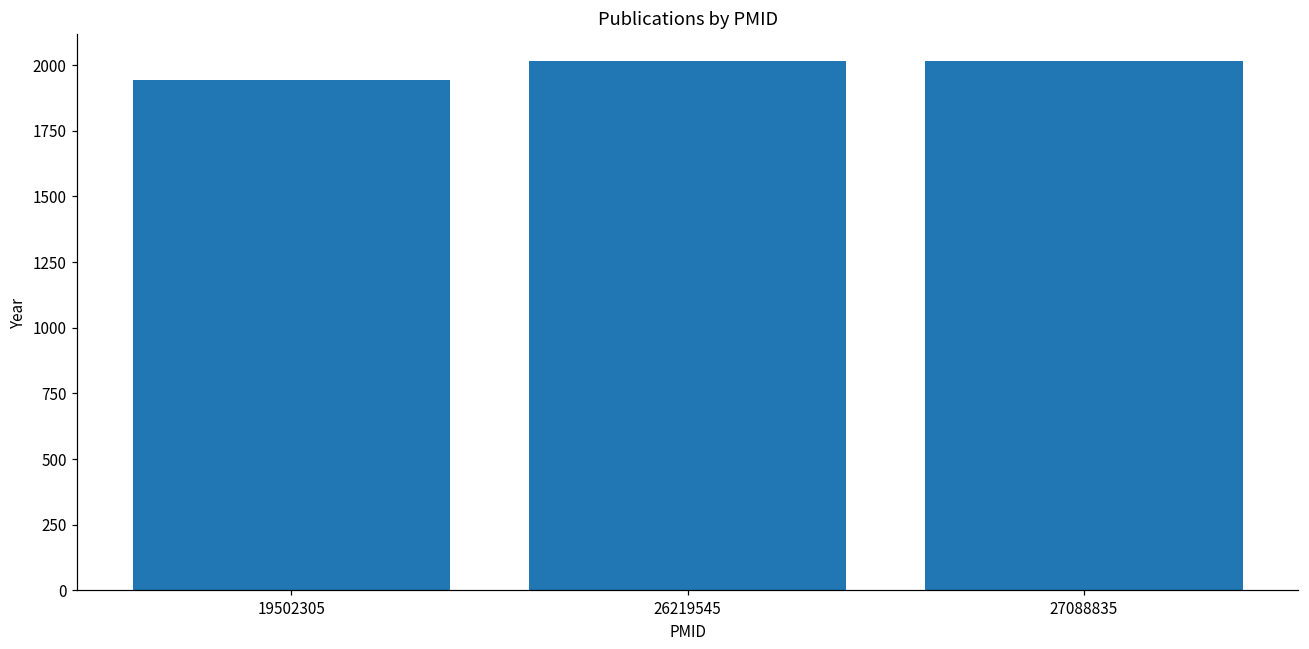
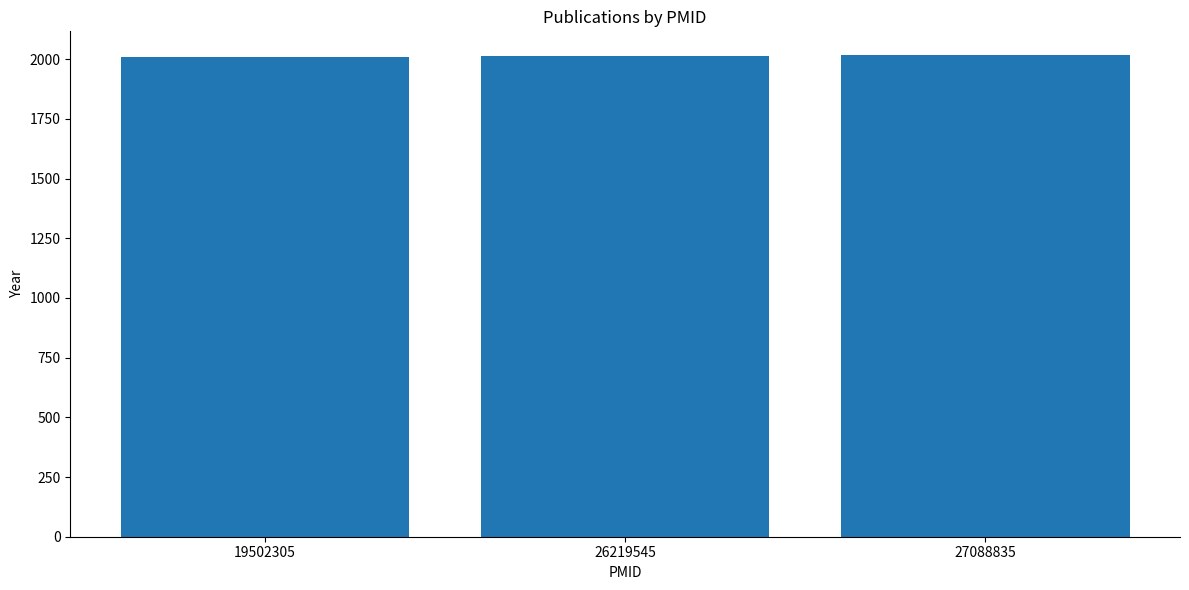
  {
-   "19502305": 1940,
+   "19502305": 2010,
    "26219545": 2020,
    "27088835": 2020
  }
